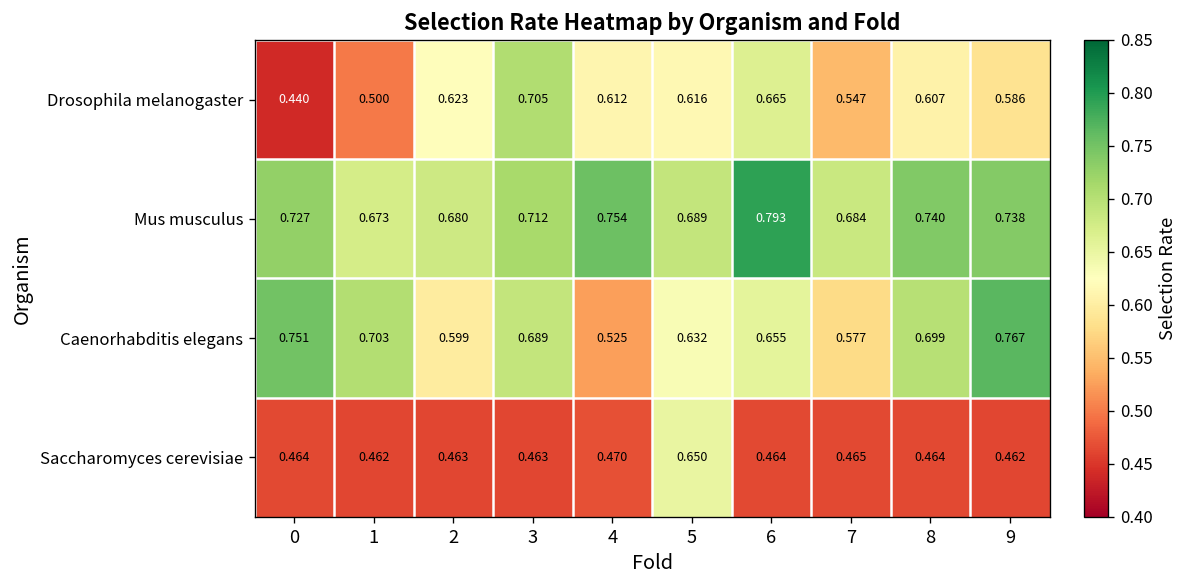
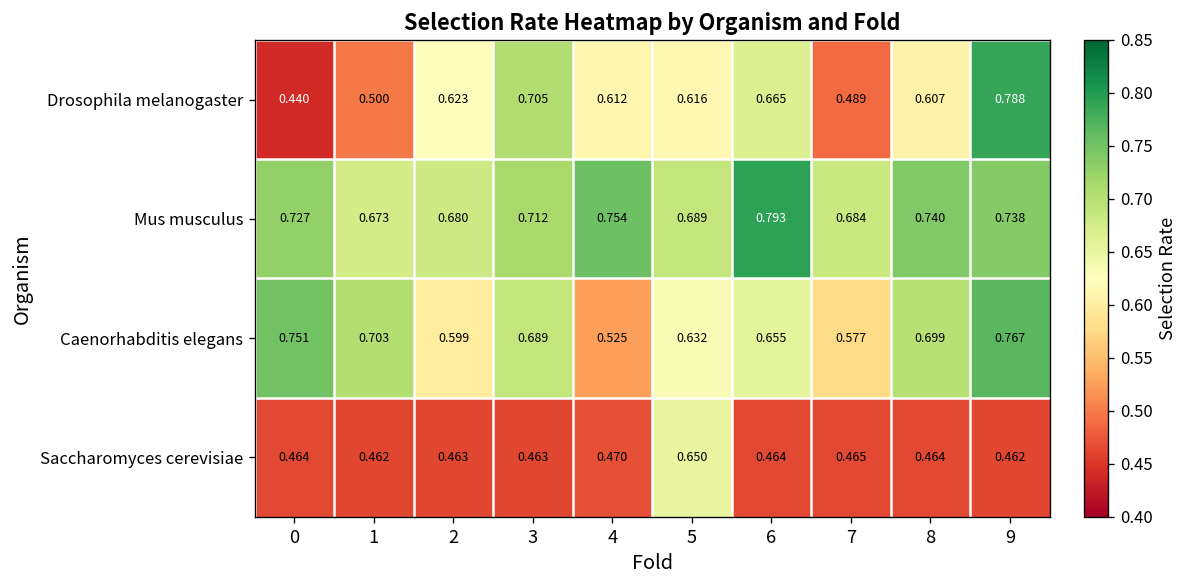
  {
    "Drosophila melanogaster": {
      "0": 0.440,
      "1": 0.500,
      "2": 0.623,
      "3": 0.705,
      "4": 0.612,
      "5": 0.616,
      "6": 0.665,
-     "7": 0.547,
+     "7": 0.489,
      "8": 0.607,
-     "9": 0.586
+     "9": 0.788
    },
    "Mus musculus": {
      "0": 0.727,
      "1": 0.673,
      "2": 0.680,
      "3": 0.712,
      "4": 0.754,
      "5": 0.689,
      "6": 0.793,
      "7": 0.684,
      "8": 0.740,
      "9": 0.738
    },
    "Caenorhabditis elegans": {
      "0": 0.751,
      "1": 0.703,
      "2": 0.599,
      "3": 0.689,
      "4": 0.525,
      "5": 0.632,
      "6": 0.655,
      "7": 0.577,
      "8": 0.699,
      "9": 0.767
    },
    "Saccharomyces cerevisiae": {
      "0": 0.464,
      "1": 0.462,
      "2": 0.463,
      "3": 0.463,
      "4": 0.470,
      "5": 0.650,
      "6": 0.464,
      "7": 0.465,
      "8": 0.464,
      "9": 0.462
    }
  }
